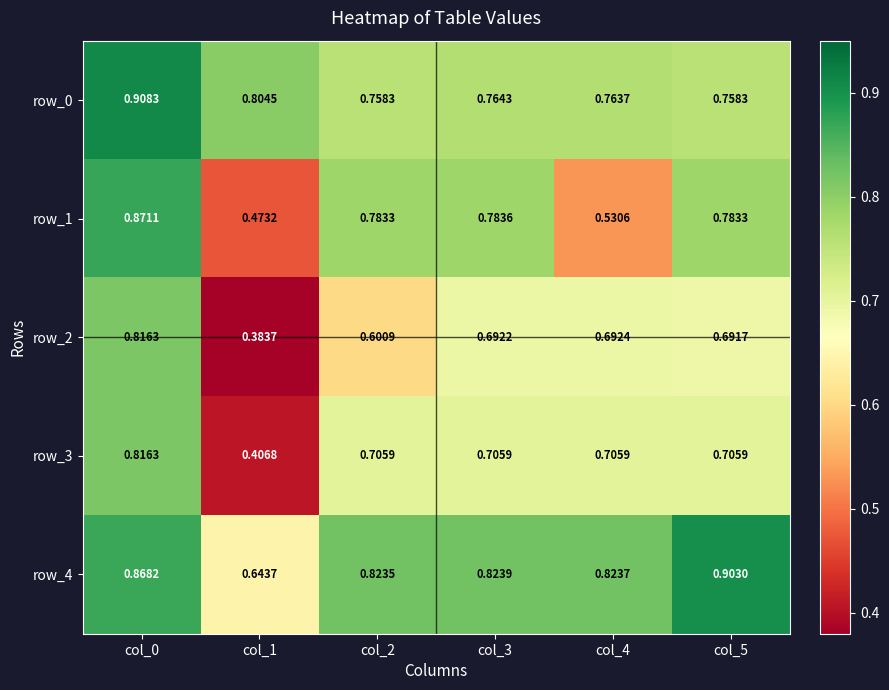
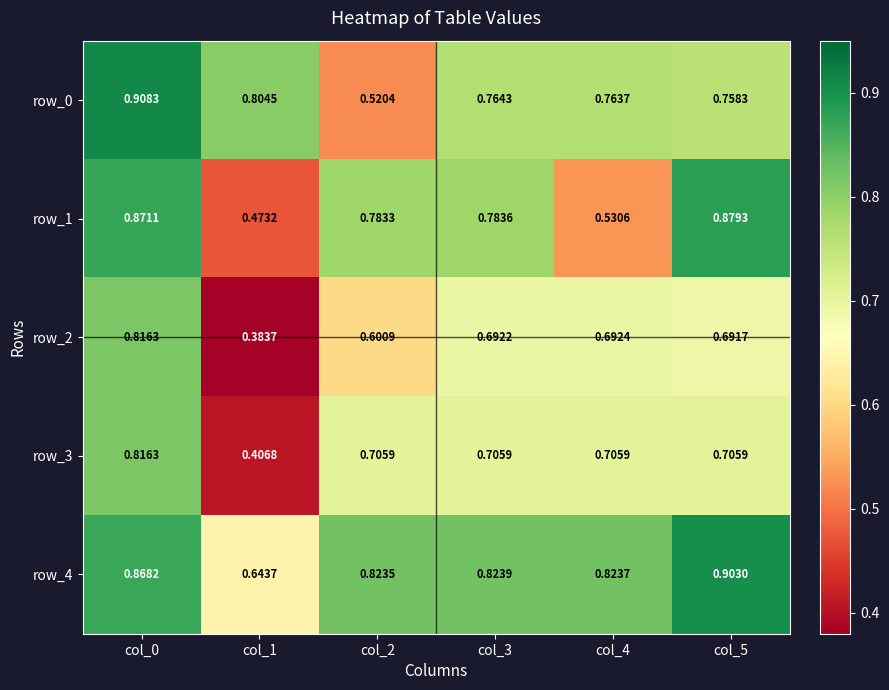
  {
    "row_0": {
      "col_0": 0.9083,
      "col_1": 0.8045,
-     "col_2": 0.7583,
+     "col_2": 0.5204,
      "col_3": 0.7643,
      "col_4": 0.7637,
      "col_5": 0.7583
    },
    "row_1": {
      "col_0": 0.8711,
      "col_1": 0.4732,
      "col_2": 0.7833,
      "col_3": 0.7836,
      "col_4": 0.5306,
-     "col_5": 0.7833
+     "col_5": 0.8793
    },
    "row_2": {
      "col_0": 0.8163,
      "col_1": 0.3837,
      "col_2": 0.6009,
      "col_3": 0.6922,
      "col_4": 0.6924,
      "col_5": 0.6917
    },
    "row_3": {
      "col_0": 0.8163,
      "col_1": 0.4068,
      "col_2": 0.7059,
      "col_3": 0.7059,
      "col_4": 0.7059,
      "col_5": 0.7059
    },
    "row_4": {
      "col_0": 0.8682,
      "col_1": 0.6437,
      "col_2": 0.8235,
      "col_3": 0.8239,
      "col_4": 0.8237,
      "col_5": 0.9030
    }
  }
